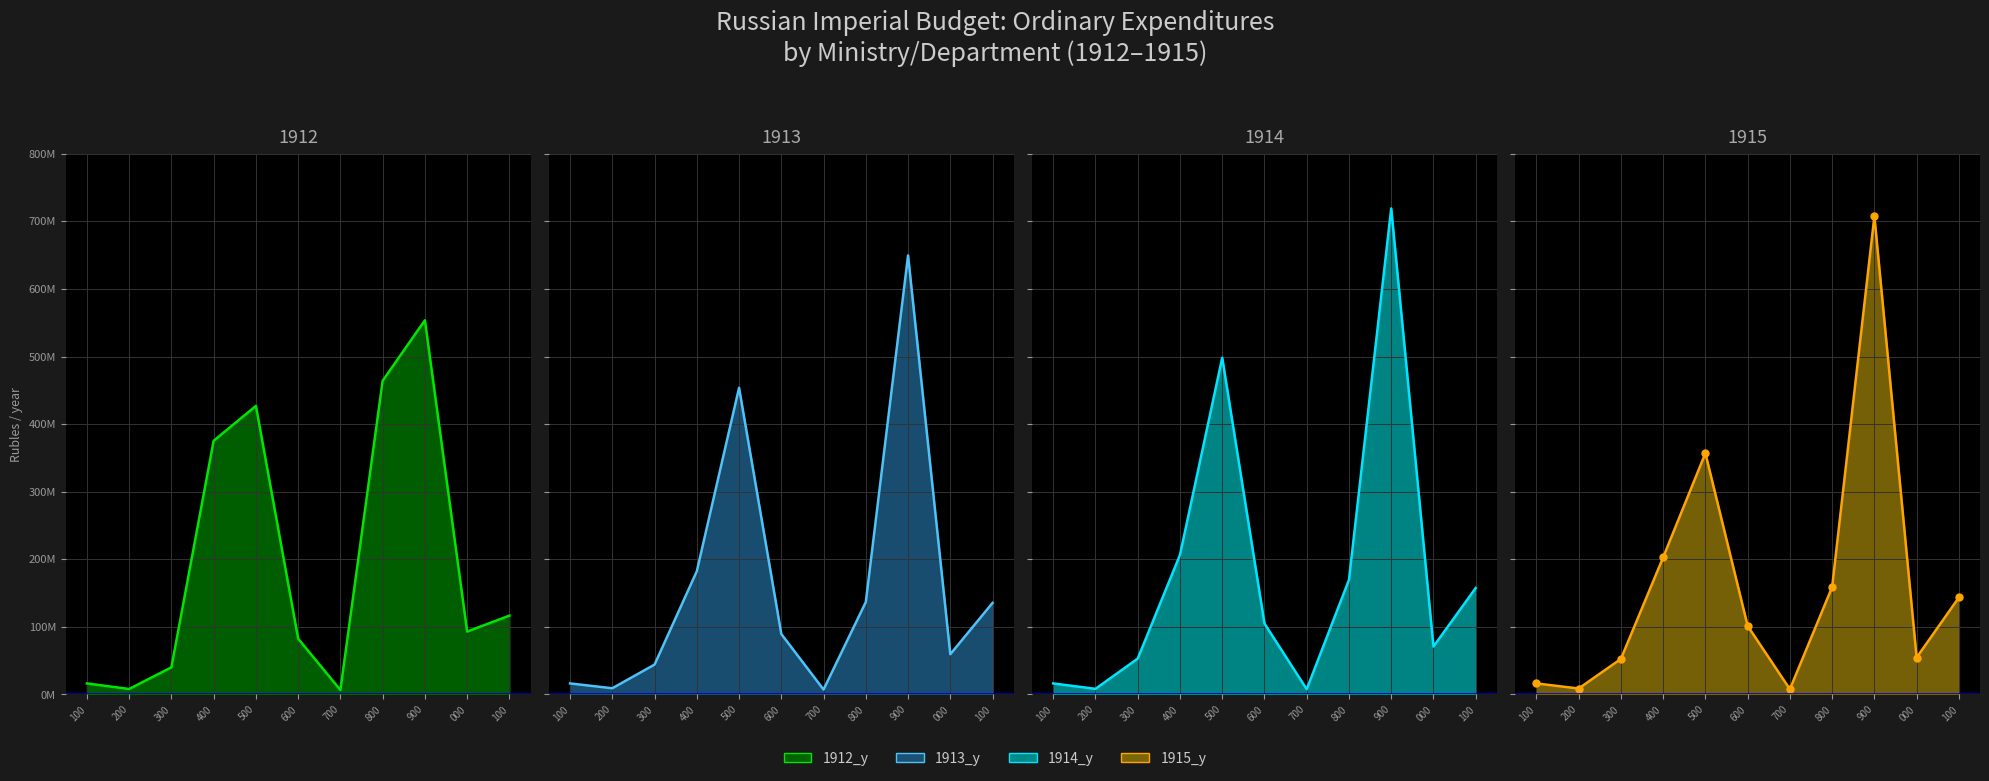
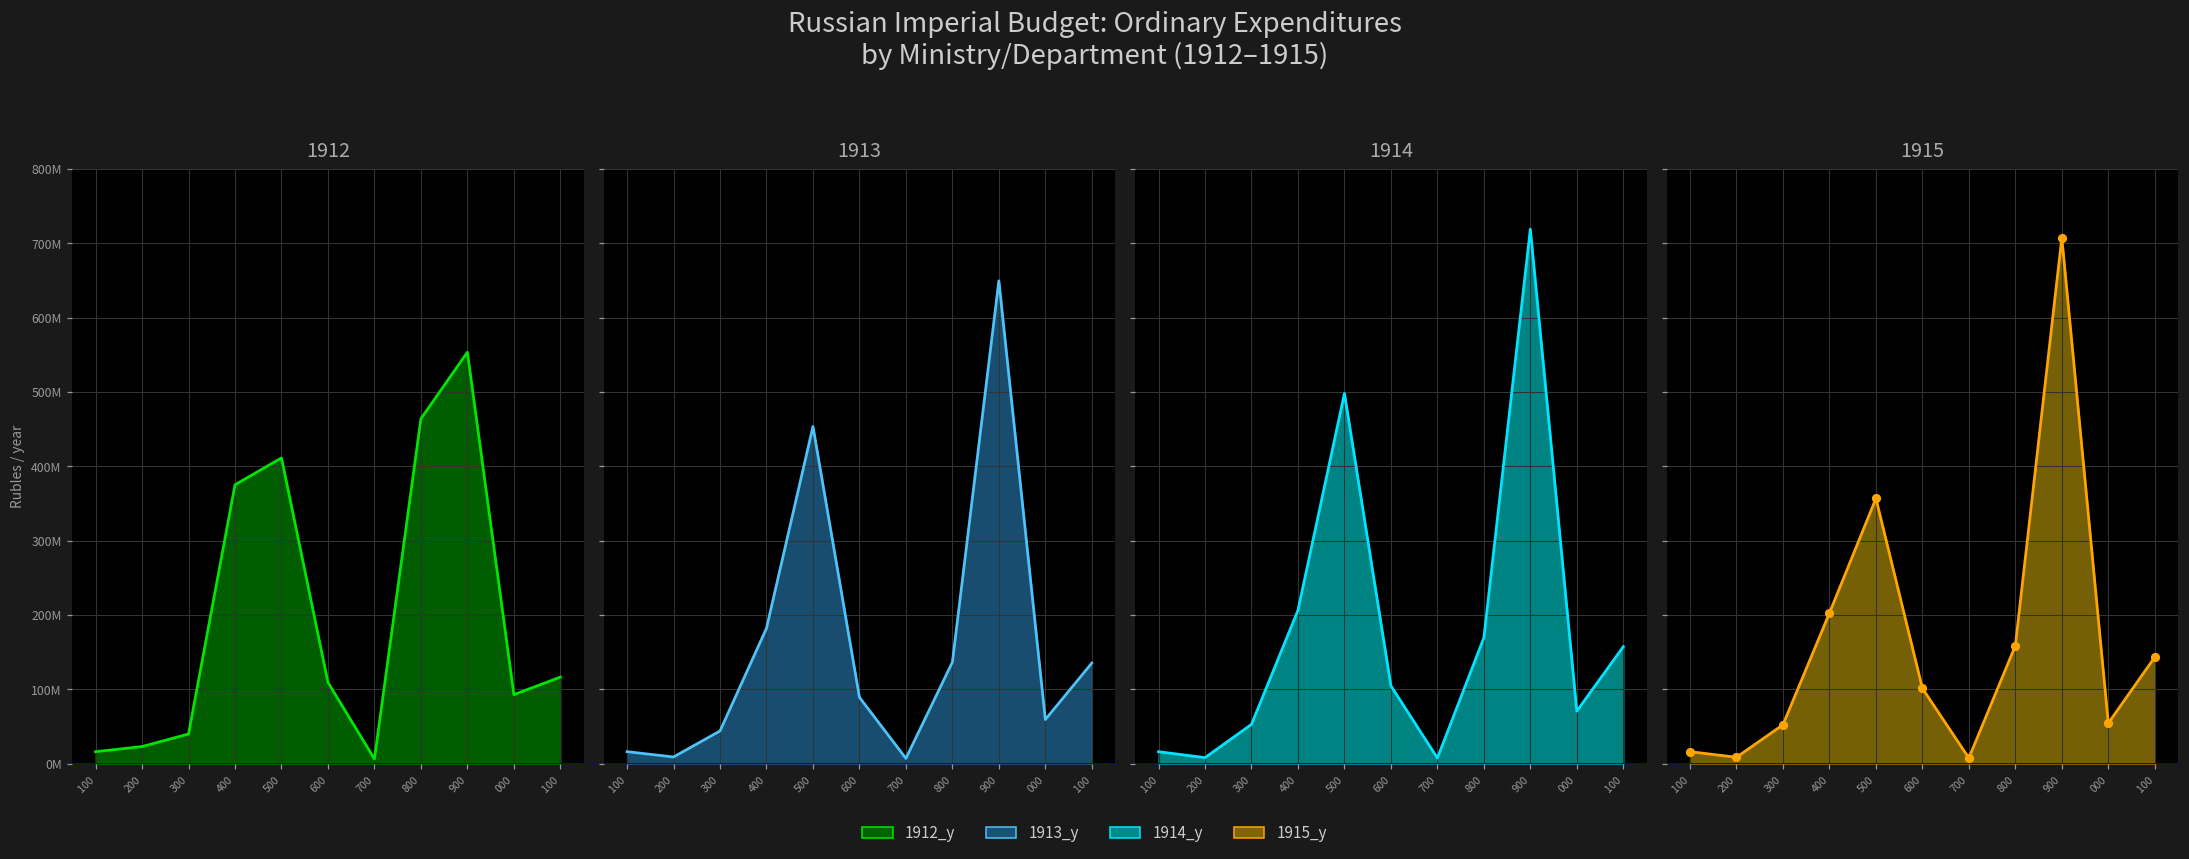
  {
    "1912": {
-     "200": 10000000,
+     "200": 20000000,
      "300": 40000000,
      "400": 380000000,
-     "500": 430000000,
-     "600": 80000000,
+     "500": 410000000,
+     "600": 110000000,
      "700": 10000000,
      "800": 460000000,
      "900": 550000000,
      "000": 90000000
    }
  }
